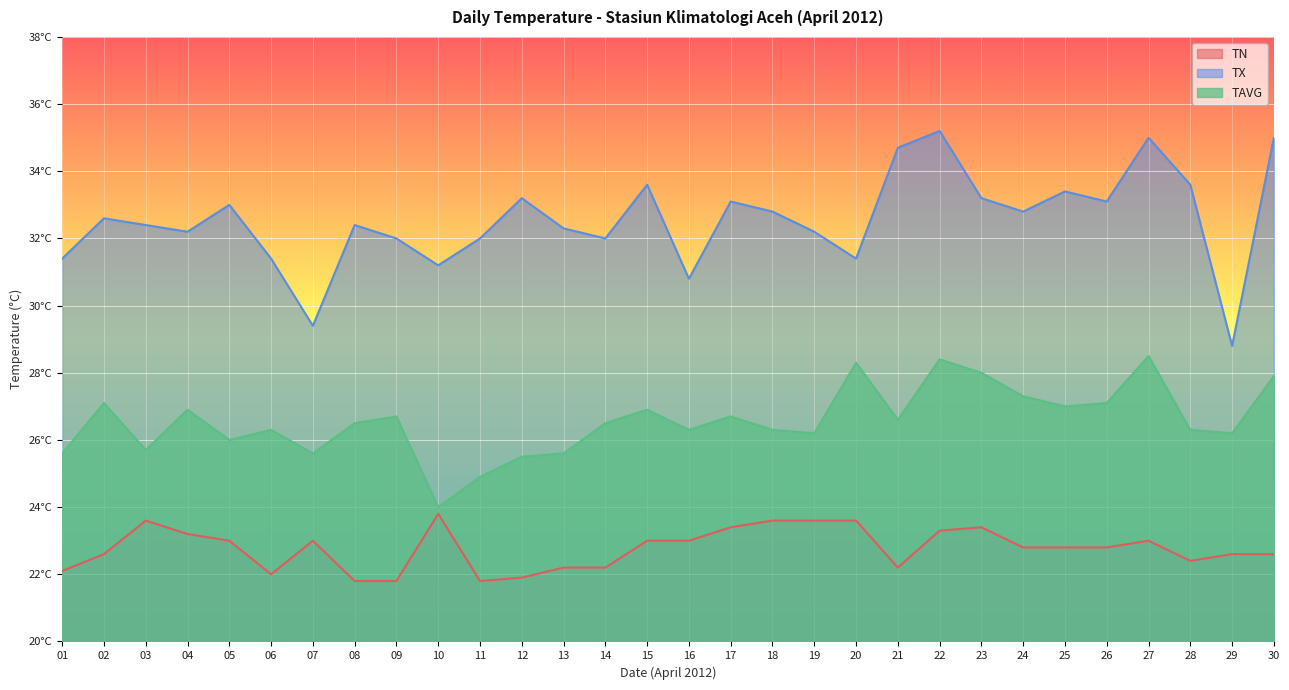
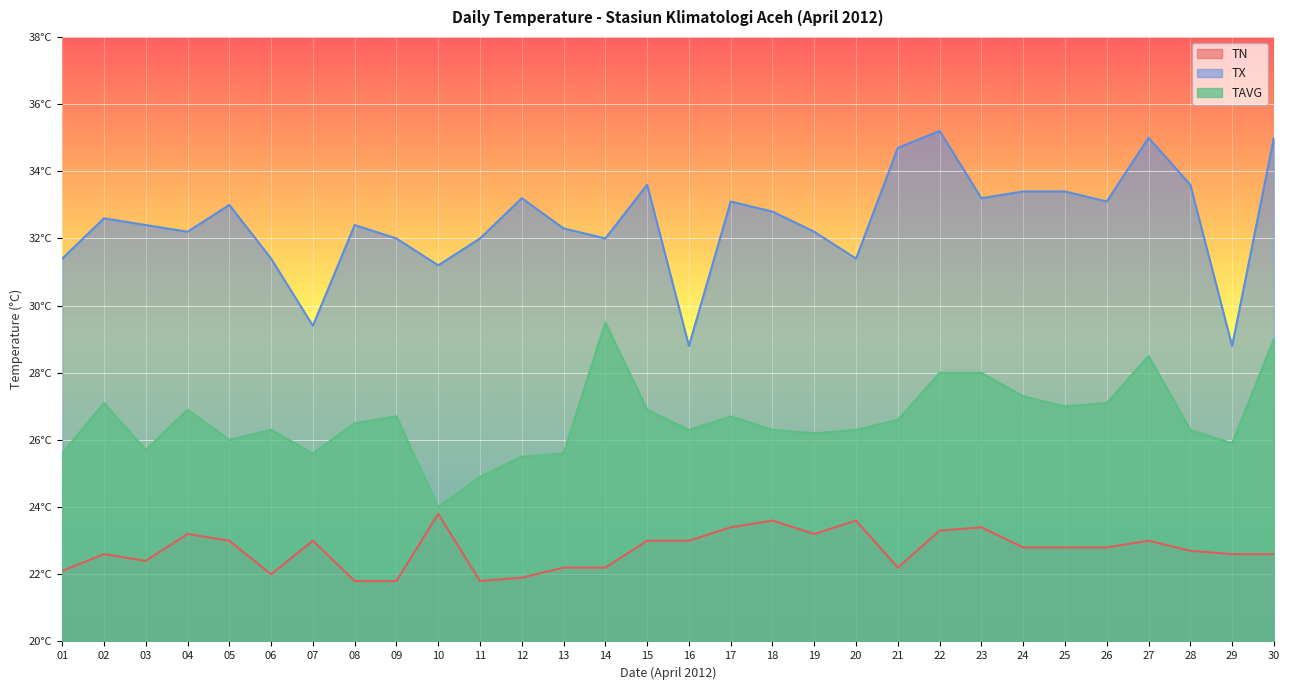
  {
    "TN": {
      "01": "22.1°C",
      "02": "22.6°C",
-     "03": "23.6°C",
+     "03": "22.4°C",
      "04": "23.2°C",
      "05": "23.0°C",
      "06": "22.0°C",
      "07": "23.0°C",
      "08": "21.8°C",
      "09": "21.8°C",
      "10": "23.8°C",
      "11": "21.8°C",
      "12": "21.9°C",
      "13": "22.2°C",
      "14": "22.2°C",
      "15": "23.0°C",
      "16": "23.0°C",
      "17": "23.4°C",
      "18": "23.6°C",
-     "19": "23.6°C",
+     "19": "23.2°C",
      "20": "23.6°C",
      "21": "22.2°C",
      "22": "23.3°C",
      "23": "23.4°C",
      "24": "22.8°C",
      "25": "22.8°C",
      "26": "22.8°C",
      "27": "23.0°C",
-     "28": "22.4°C",
+     "28": "22.7°C",
      "29": "22.6°C",
      "30": "22.6°C"
    },
    "TX": {
      "01": "31.4°C",
      "02": "32.6°C",
      "03": "32.4°C",
      "04": "32.2°C",
      "05": "33.0°C",
      "06": "31.4°C",
      "07": "29.4°C",
      "08": "32.4°C",
      "09": "32.0°C",
      "10": "31.2°C",
      "11": "32.0°C",
      "12": "33.2°C",
      "13": "32.3°C",
      "14": "32.0°C",
      "15": "33.6°C",
-     "16": "30.8°C",
+     "16": "28.8°C",
      "17": "33.1°C",
      "18": "32.8°C",
      "19": "32.2°C",
      "20": "31.4°C",
      "21": "34.7°C",
      "22": "35.2°C",
      "23": "33.2°C",
-     "24": "32.8°C",
+     "24": "33.4°C",
      "25": "33.4°C",
      "26": "33.1°C",
      "27": "35.0°C",
      "28": "33.6°C",
      "29": "28.8°C",
      "30": "35.0°C"
    },
    "TAVG": {
      "01": "25.6°C",
      "02": "27.1°C",
      "03": "25.7°C",
      "04": "26.9°C",
      "05": "26.0°C",
      "06": "26.3°C",
      "07": "25.6°C",
      "08": "26.5°C",
      "09": "26.7°C",
      "10": "24.0°C",
      "11": "24.9°C",
      "12": "25.5°C",
      "13": "25.6°C",
-     "14": "26.5°C",
+     "14": "29.5°C",
      "15": "26.9°C",
      "16": "26.3°C",
      "17": "26.7°C",
      "18": "26.3°C",
      "19": "26.2°C",
-     "20": "28.3°C",
+     "20": "26.3°C",
      "21": "26.6°C",
-     "22": "28.4°C",
+     "22": "28.0°C",
      "23": "28.0°C",
      "24": "27.3°C",
      "25": "27.0°C",
      "26": "27.1°C",
      "27": "28.5°C",
      "28": "26.3°C",
-     "29": "26.2°C",
-     "30": "27.9°C"
+     "29": "25.9°C",
+     "30": "29.0°C"
    }
  }
